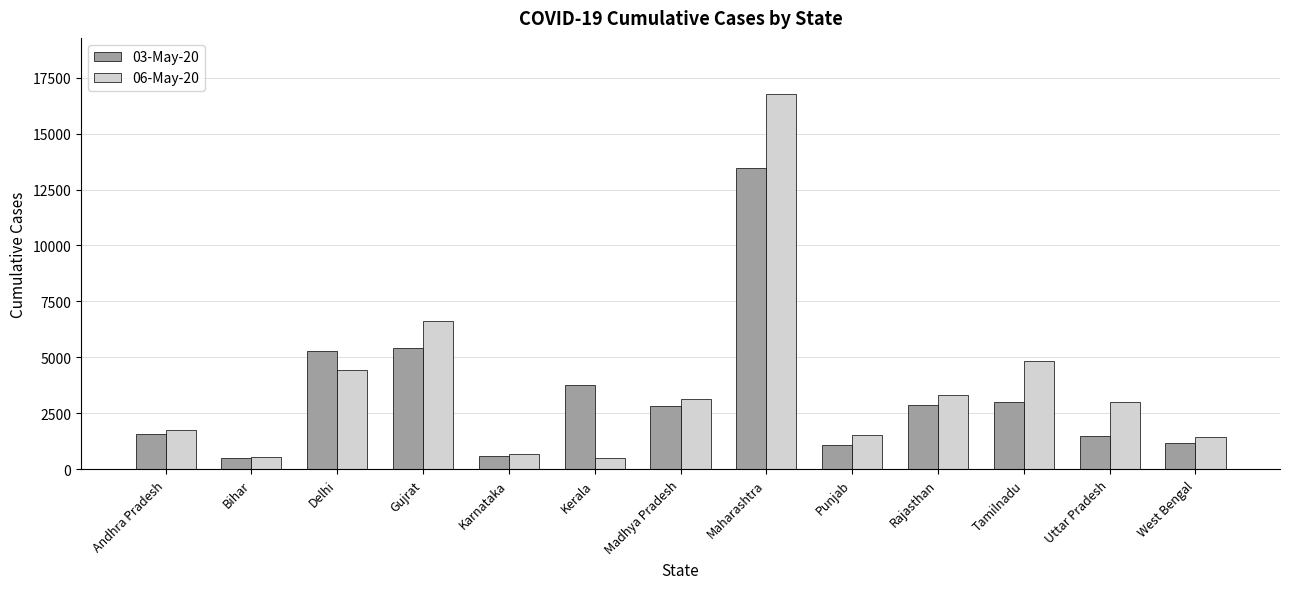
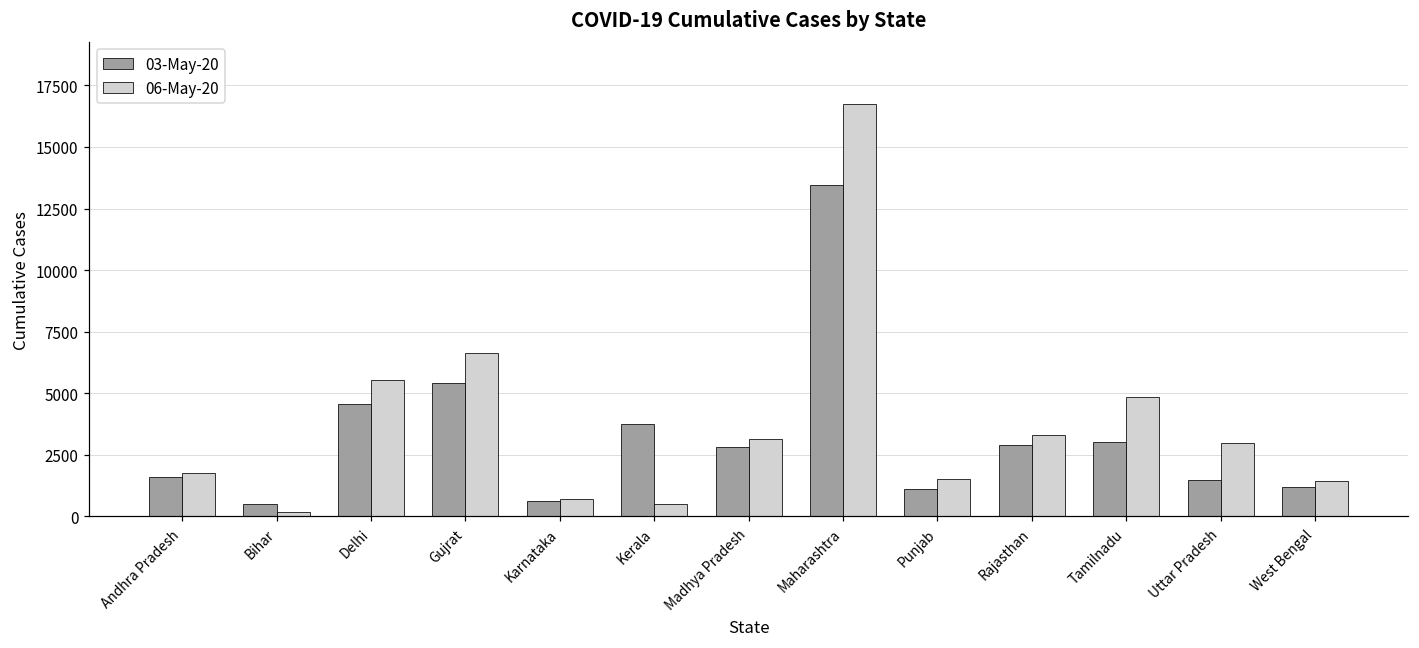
  {
    "03-May-20": {
      "Andhra Pradesh": 1600,
      "Bihar": 500,
-     "Delhi": 5300,
+     "Delhi": 4500,
      "Gujrat": 5400,
      "Karnataka": 600,
      "Kerala": 3800,
      "Madhya Pradesh": 2800,
      "Maharashtra": 13400,
      "Punjab": 1100,
      "Rajasthan": 2900,
      "Tamilnadu": 3000,
      "Uttar Pradesh": 1500,
      "West Bengal": 1200
    },
    "06-May-20": {
      "Andhra Pradesh": 1800,
-     "Bihar": 500,
-     "Delhi": 4500,
+     "Bihar": 200,
+     "Delhi": 5500,
      "Gujrat": 6600,
      "Karnataka": 700,
      "Kerala": 500,
      "Madhya Pradesh": 3100,
      "Maharashtra": 16800,
      "Punjab": 1500,
      "Rajasthan": 3300,
      "Tamilnadu": 4800,
      "Uttar Pradesh": 3000,
      "West Bengal": 1500
    }
  }
